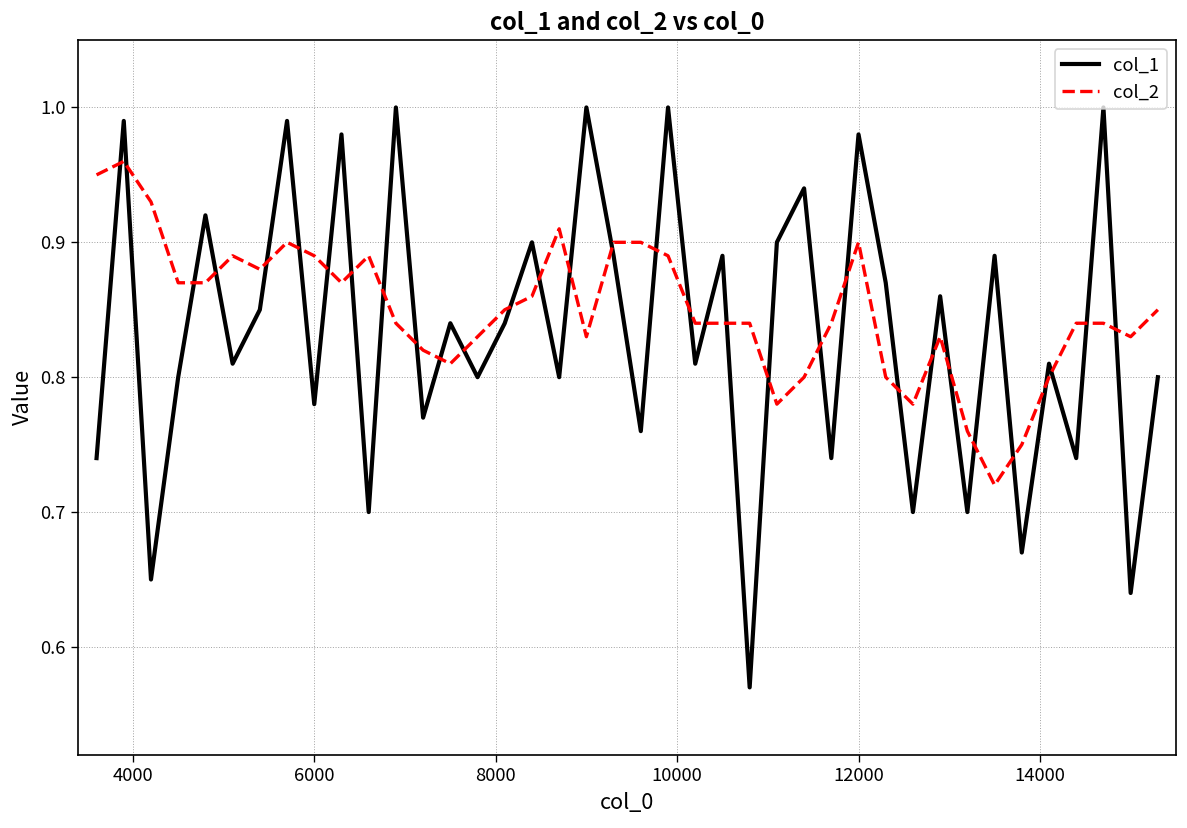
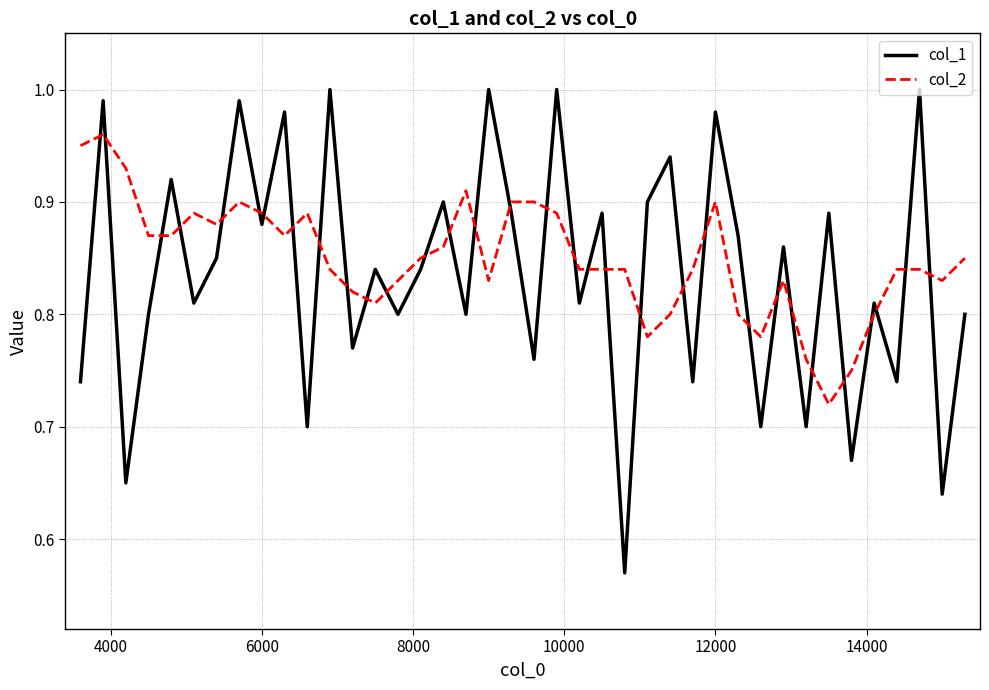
  {
    "col_1": {
-     "6000": 0.78,
+     "6000": 0.88,
      "12000": 0.98
    },
    "col_2": {
      "6000": 0.89,
      "12000": 0.90
    }
  }
